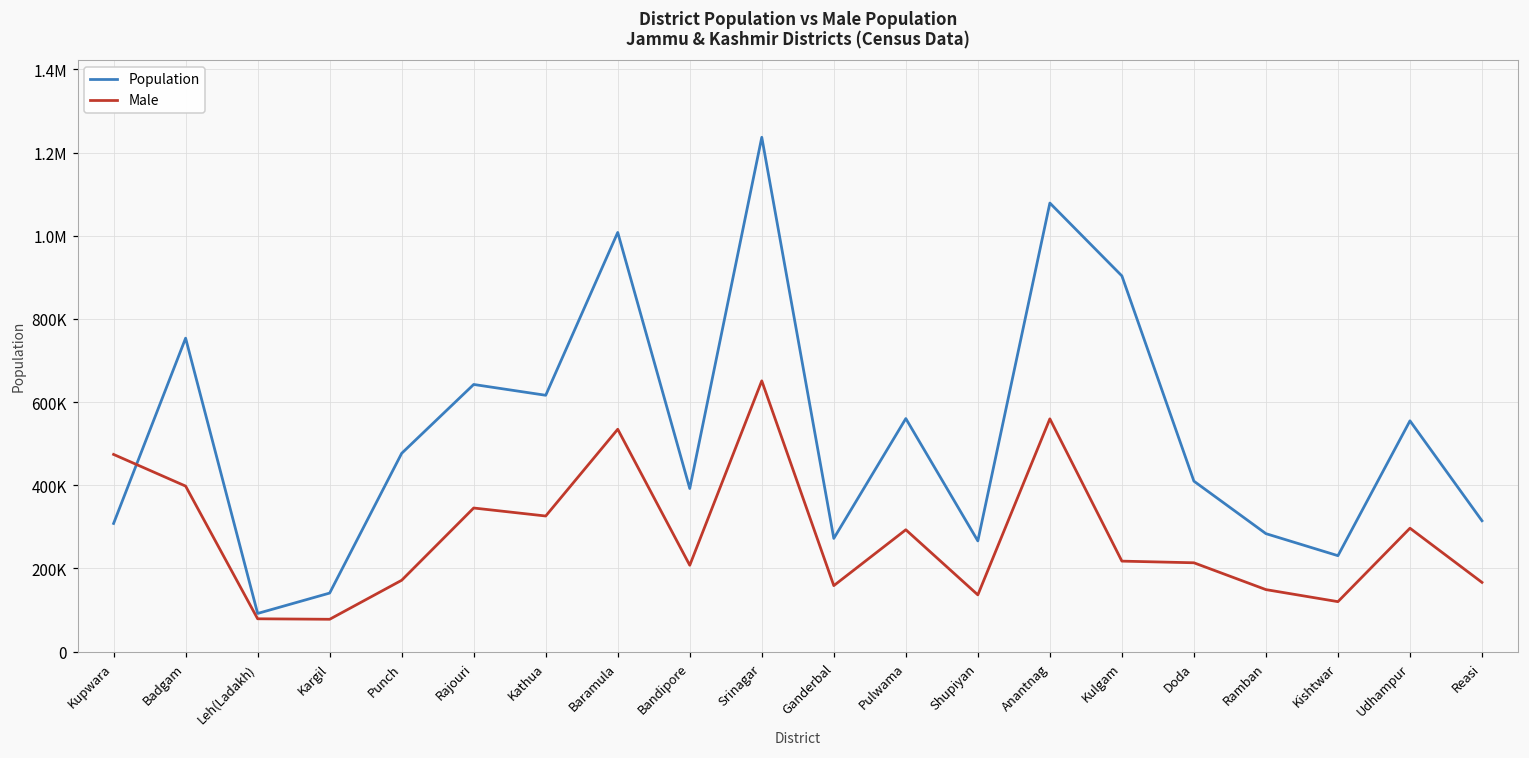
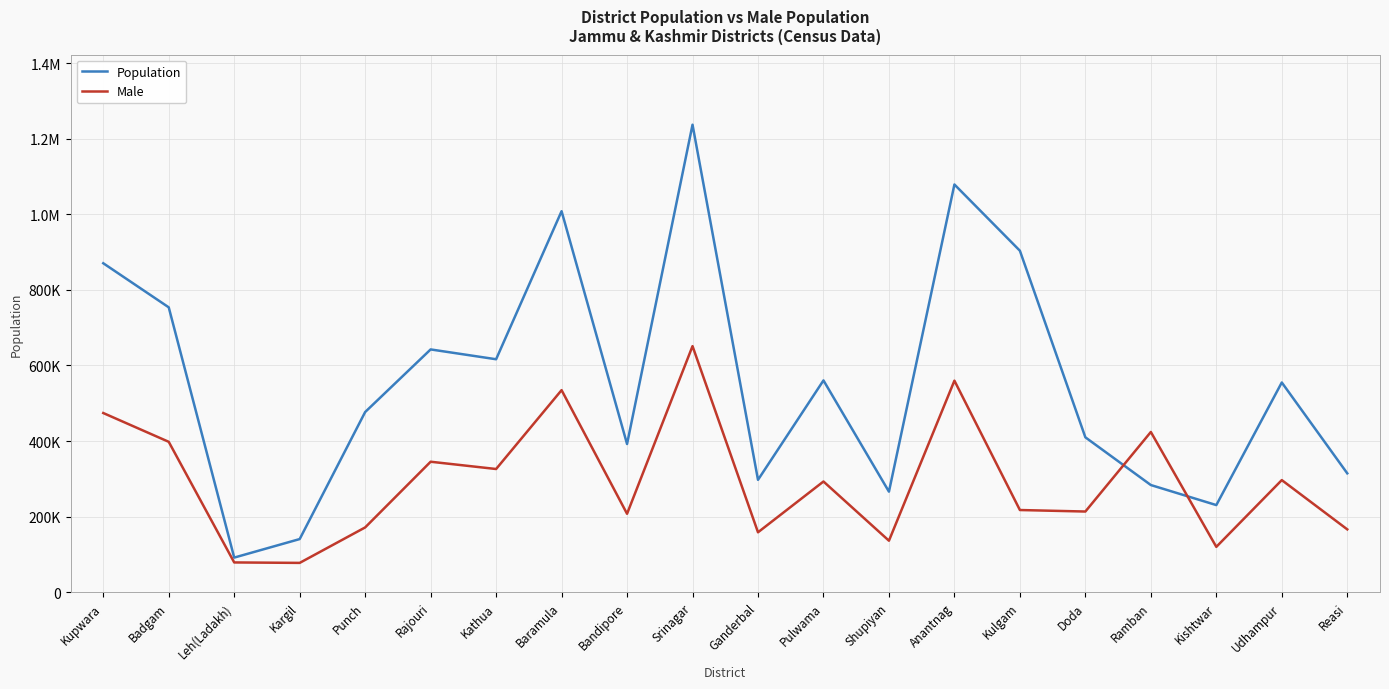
  {
    "Population": {
-     "Kupwara": 310000,
+     "Kupwara": 870000,
      "Badgam": 750000,
      "Leh(Ladakh)": 90000,
      "Kargil": 140000,
      "Punch": 480000,
      "Rajouri": 640000,
      "Kathua": 620000,
      "Baramula": 1010000,
      "Bandipore": 390000,
      "Srinagar": 1240000,
-     "Ganderbal": 270000,
+     "Ganderbal": 300000,
      "Pulwama": 560000,
      "Shupiyan": 270000,
      "Anantnag": 1080000,
      "Kulgam": 900000,
      "Doda": 410000,
      "Ramban": 280000,
      "Kishtwar": 230000,
      "Udhampur": 550000,
      "Reasi": 310000
    },
    "Male": {
      "Kupwara": 470000,
      "Badgam": 400000,
      "Leh(Ladakh)": 80000,
      "Kargil": 80000,
      "Punch": 170000,
      "Rajouri": 350000,
      "Kathua": 330000,
      "Baramula": 530000,
      "Bandipore": 210000,
      "Srinagar": 650000,
      "Ganderbal": 160000,
      "Pulwama": 290000,
      "Shupiyan": 140000,
      "Anantnag": 560000,
      "Kulgam": 220000,
      "Doda": 210000,
-     "Ramban": 150000,
+     "Ramban": 420000,
      "Kishtwar": 120000,
      "Udhampur": 300000,
      "Reasi": 170000
    }
  }
